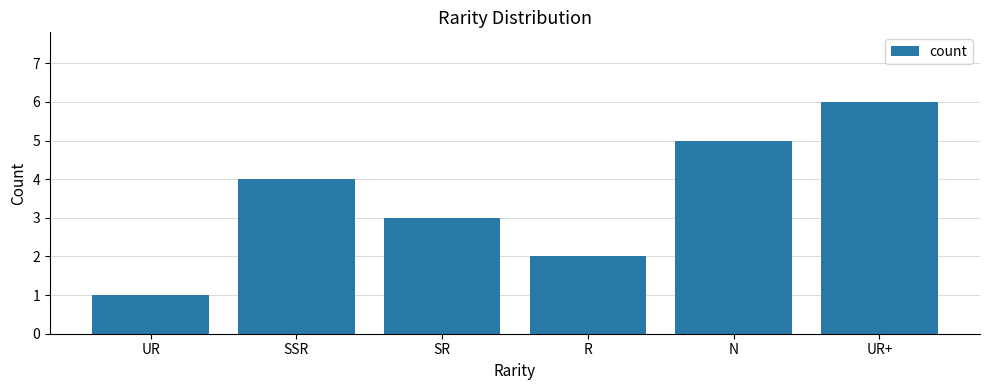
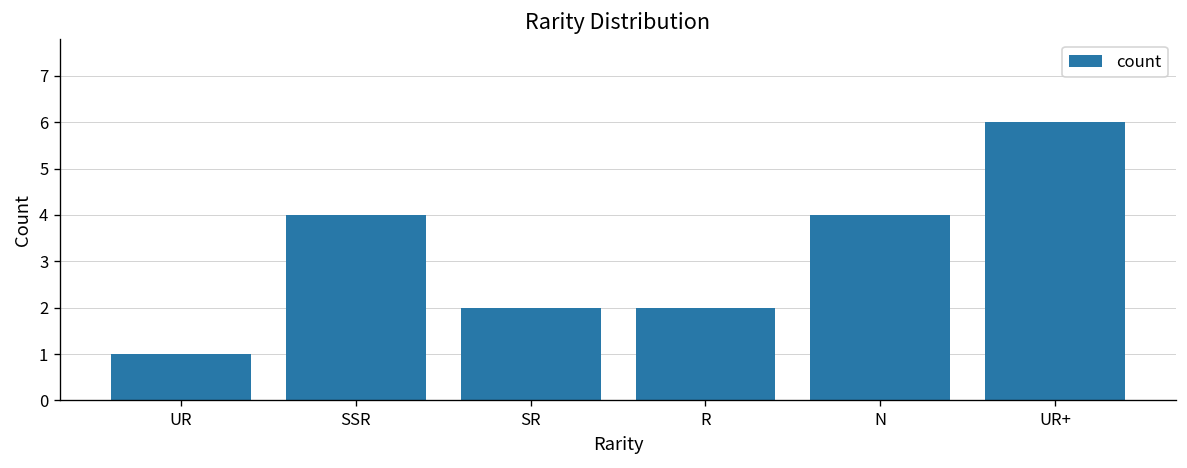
  {
    "UR": 1,
    "SSR": 4,
-   "SR": 3,
+   "SR": 2,
    "R": 2,
-   "N": 5,
+   "N": 4,
    "UR+": 6
  }
